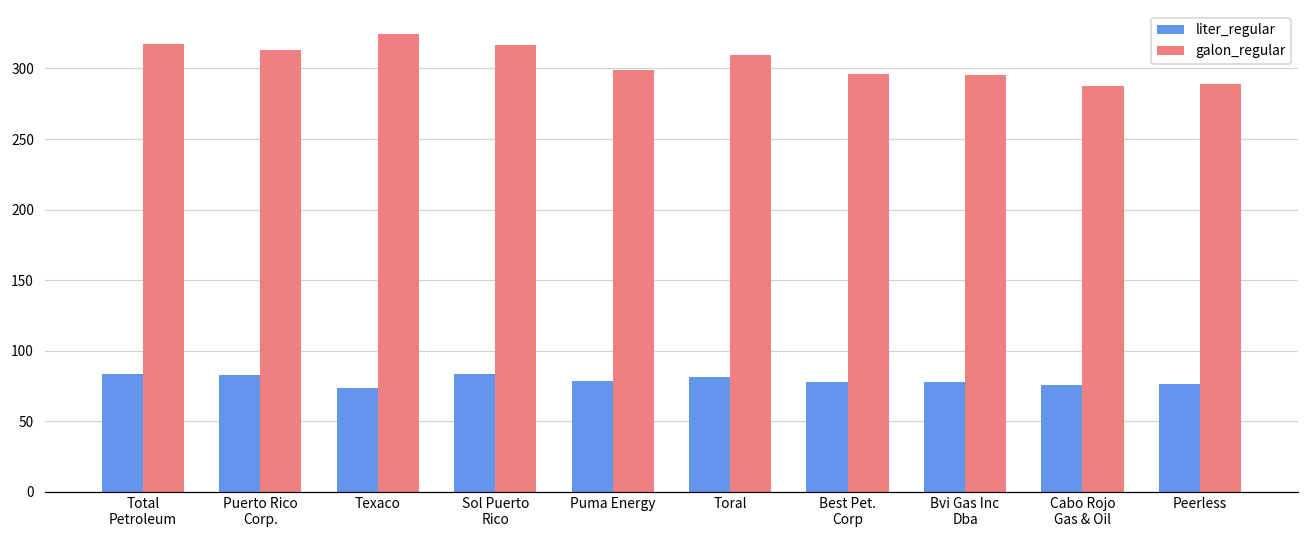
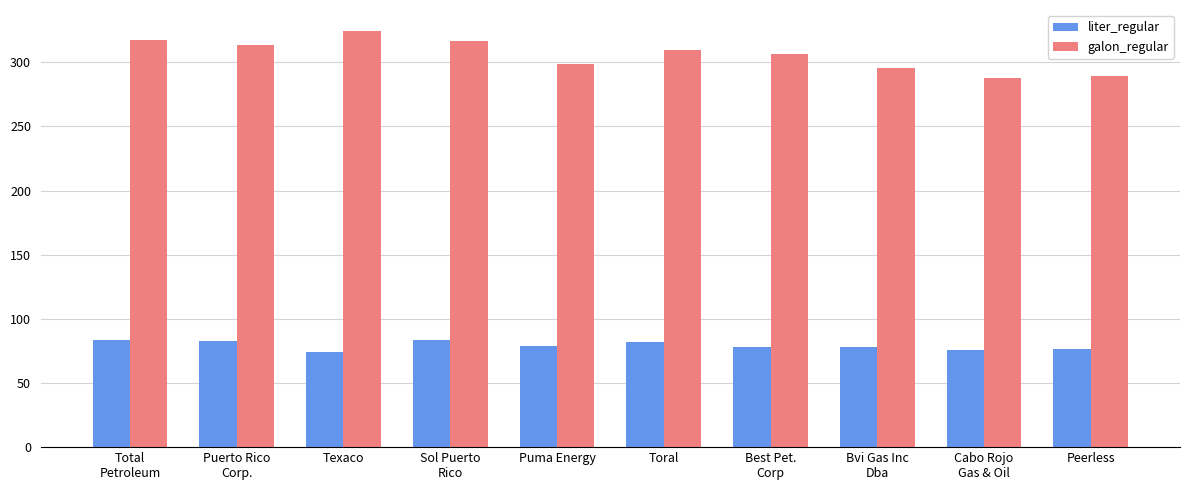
  {
    "liter_regular": {
      "Total Petroleum": 84,
      "Puerto Rico Corp.": 83,
      "Texaco": 74,
      "Sol Puerto Rico": 84,
      "Puma Energy": 79,
      "Toral": 82,
      "Best Pet. Corp": 78,
      "Bvi Gas Inc Dba": 78,
      "Cabo Rojo Gas & Oil": 76,
      "Peerless": 76
    },
    "galon_regular": {
      "Total Petroleum": 317,
      "Puerto Rico Corp.": 313,
      "Texaco": 325,
      "Sol Puerto Rico": 317,
      "Puma Energy": 299,
      "Toral": 309,
-     "Best Pet. Corp": 296,
+     "Best Pet. Corp": 307,
      "Bvi Gas Inc Dba": 296,
      "Cabo Rojo Gas & Oil": 288,
      "Peerless": 289
    }
  }
